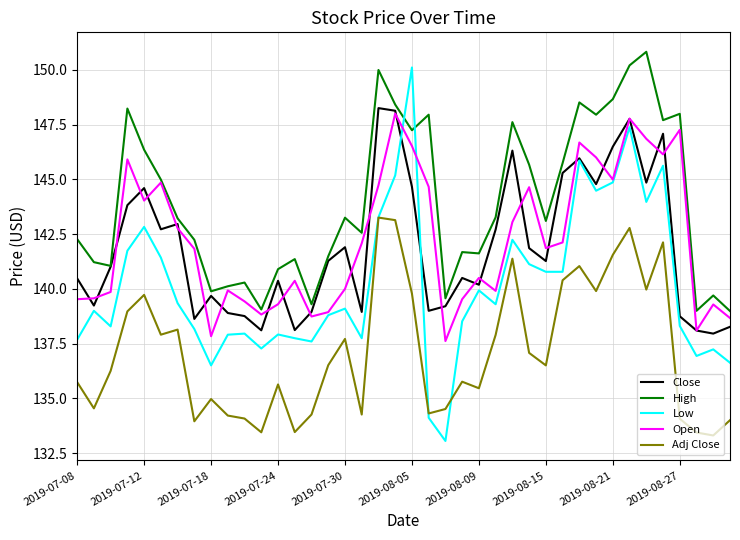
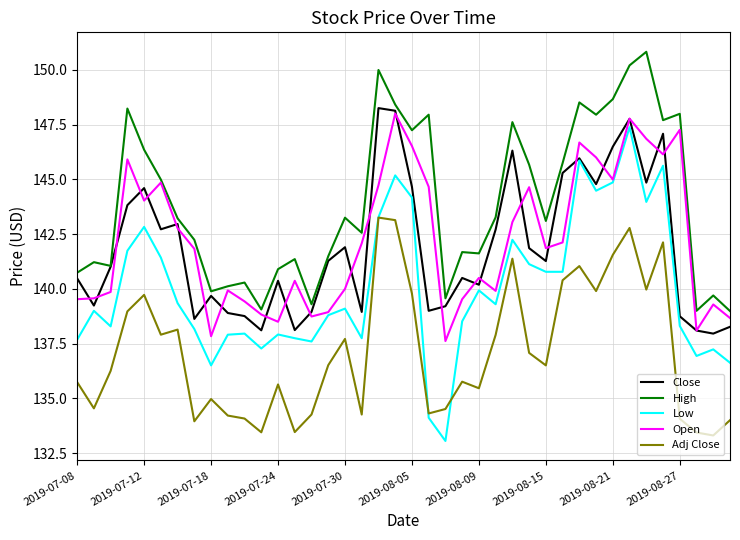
  {
    "Close": {
      "2019-07-08": 140.5,
      "2019-07-12": 144.6,
      "2019-07-18": 139.7,
      "2019-07-24": 140.4,
      "2019-07-30": 141.9,
      "2019-08-05": 144.7,
      "2019-08-09": 140.2,
      "2019-08-15": 141.3,
      "2019-08-21": 146.5,
      "2019-08-27": 138.8
    },
    "High": {
-     "2019-07-08": 142.3,
+     "2019-07-08": 140.7,
      "2019-07-12": 146.4,
      "2019-07-18": 139.9,
      "2019-07-24": 140.9,
      "2019-07-30": 143.3,
      "2019-08-05": 147.2,
      "2019-08-09": 141.6,
      "2019-08-15": 143.1,
      "2019-08-21": 148.7,
      "2019-08-27": 148.0
    },
    "Low": {
      "2019-07-08": 137.7,
      "2019-07-12": 142.8,
      "2019-07-18": 136.5,
      "2019-07-24": 137.9,
      "2019-07-30": 139.1,
-     "2019-08-05": 150.1,
+     "2019-08-05": 144.2,
      "2019-08-09": 139.9,
      "2019-08-15": 140.8,
      "2019-08-21": 144.9,
      "2019-08-27": 138.3
    },
    "Open": {
      "2019-07-08": 139.5,
      "2019-07-12": 144.0,
      "2019-07-18": 137.8,
-     "2019-07-24": 139.3,
+     "2019-07-24": 138.5,
      "2019-07-30": 140.0,
      "2019-08-05": 146.5,
      "2019-08-09": 140.5,
      "2019-08-15": 141.9,
      "2019-08-21": 145.0,
      "2019-08-27": 147.3
    },
    "Adj Close": {
      "2019-07-08": 135.7,
      "2019-07-12": 139.7,
      "2019-07-18": 135.0,
      "2019-07-24": 135.6,
      "2019-07-30": 137.7,
      "2019-08-05": 139.8,
      "2019-08-09": 135.5,
      "2019-08-15": 136.5,
      "2019-08-21": 141.6
    }
  }
